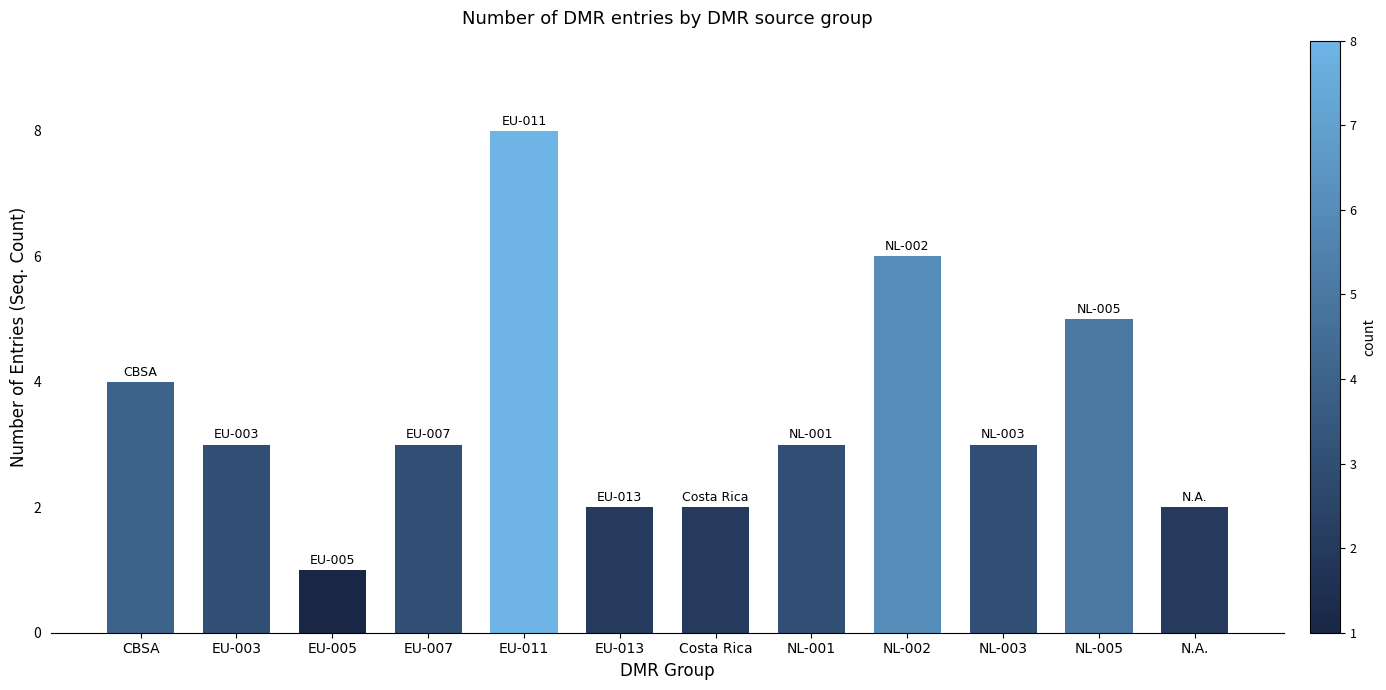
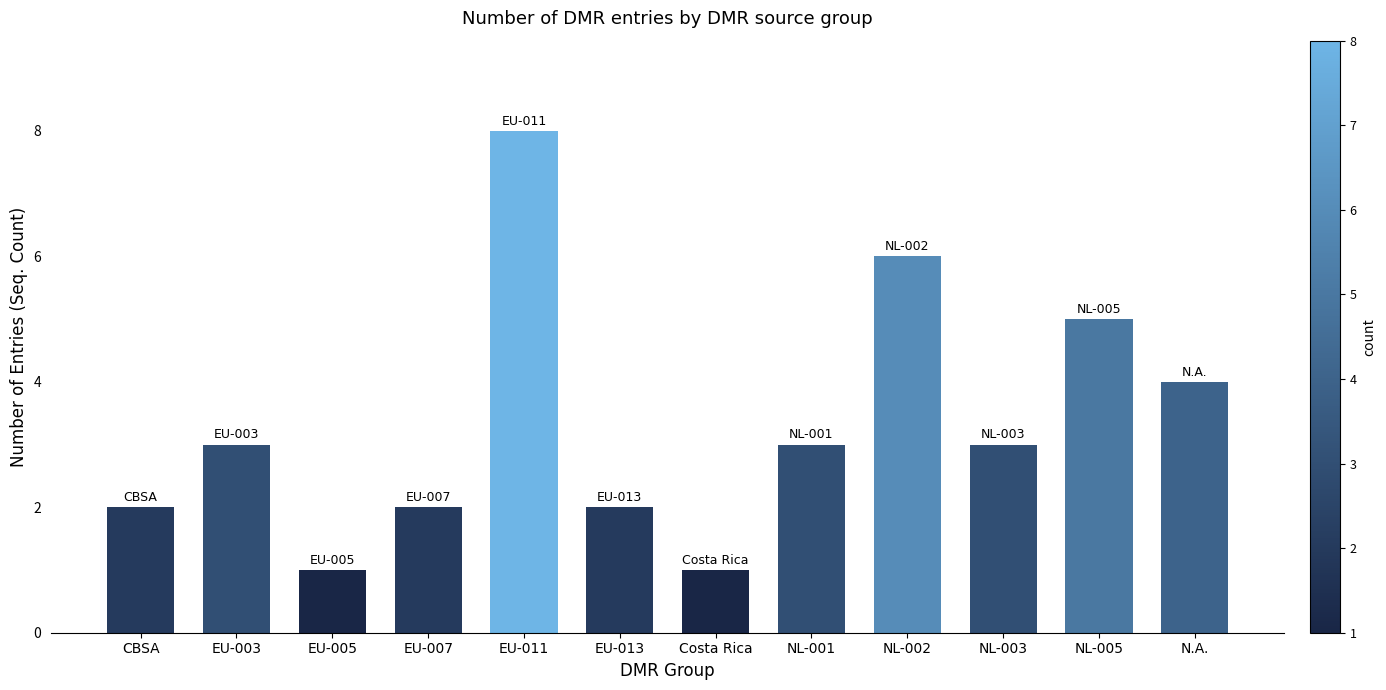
  {
-   "CBSA": 4,
+   "CBSA": 2,
    "EU-003": 3,
    "EU-005": 1,
-   "EU-007": 3,
+   "EU-007": 2,
    "EU-011": 8,
    "EU-013": 2,
-   "Costa Rica": 2,
+   "Costa Rica": 1,
    "NL-001": 3,
    "NL-002": 6,
    "NL-003": 3,
    "NL-005": 5,
-   "N.A.": 2
+   "N.A.": 4
  }
